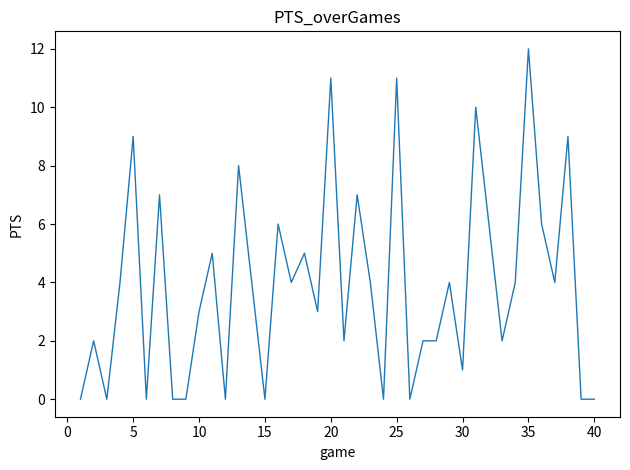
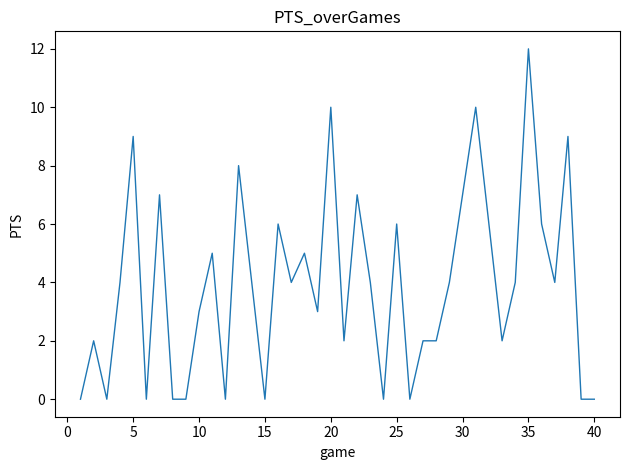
  {
    "5": 9,
    "10": 3,
    "15": 0,
-   "20": 11,
-   "25": 11,
-   "30": 1,
+   "20": 10,
+   "25": 6,
+   "30": 7,
    "35": 12,
    "40": 0
  }
